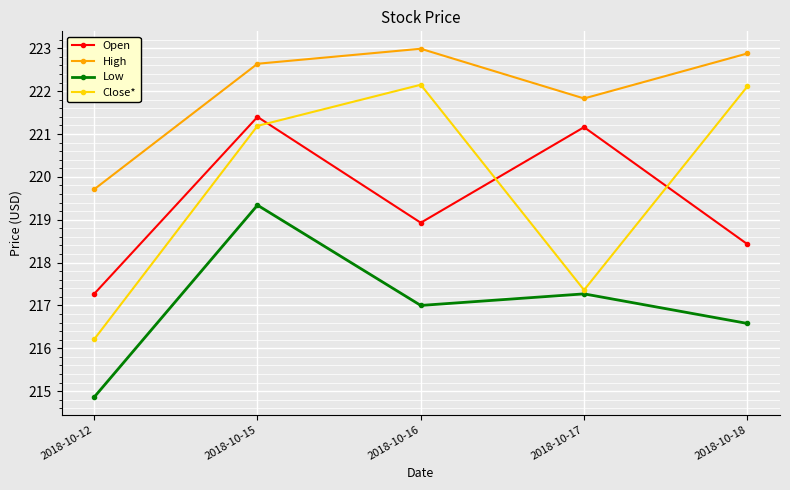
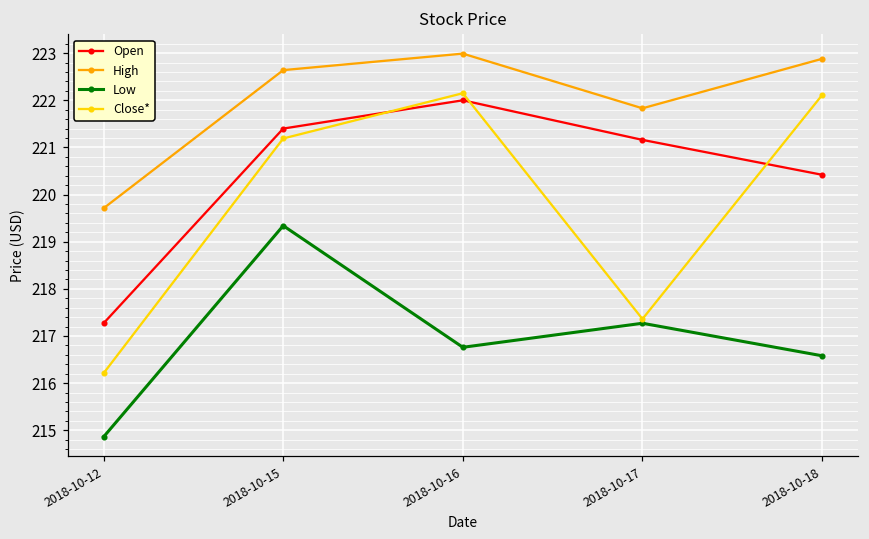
  {
    "Open": {
      "2018-10-12": 217.3,
      "2018-10-15": 221.4,
-     "2018-10-16": 218.9,
+     "2018-10-16": 222.0,
      "2018-10-17": 221.2,
-     "2018-10-18": 218.4
+     "2018-10-18": 220.4
    },
    "Low": {
      "2018-10-12": 214.9,
      "2018-10-15": 219.3,
-     "2018-10-16": 217.0,
+     "2018-10-16": 216.8,
      "2018-10-17": 217.3,
      "2018-10-18": 216.6
    }
  }
